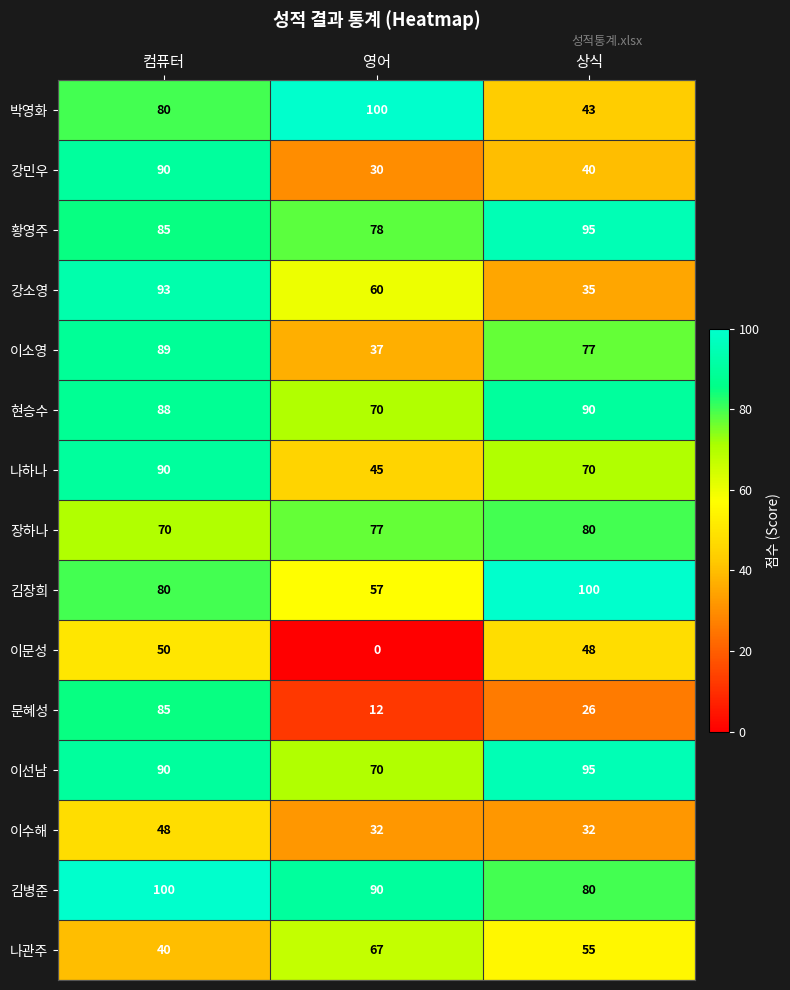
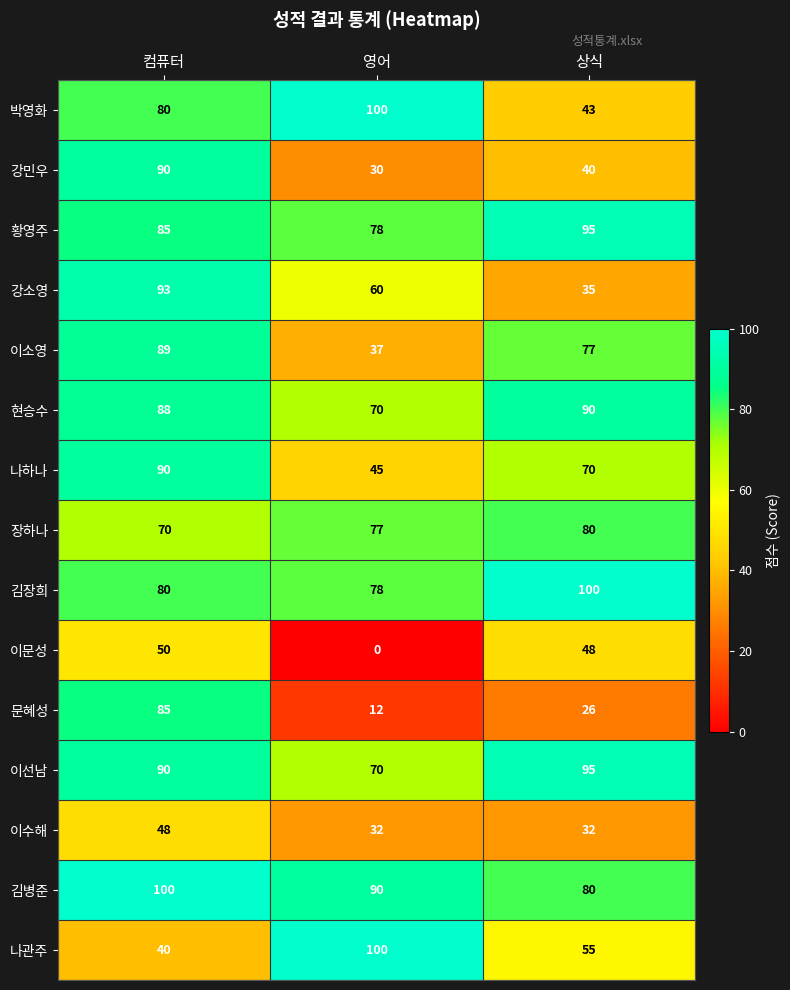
  {
    "박영화": {
      "컴퓨터": 80,
      "영어": 100,
      "상식": 43
    },
    "강민우": {
      "컴퓨터": 90,
      "영어": 30,
      "상식": 40
    },
    "황영주": {
      "컴퓨터": 85,
      "영어": 78,
      "상식": 95
    },
    "강소영": {
      "컴퓨터": 93,
      "영어": 60,
      "상식": 35
    },
    "이소영": {
      "컴퓨터": 89,
      "영어": 37,
      "상식": 77
    },
    "현승수": {
      "컴퓨터": 88,
      "영어": 70,
      "상식": 90
    },
    "나하나": {
      "컴퓨터": 90,
      "영어": 45,
      "상식": 70
    },
    "장하나": {
      "컴퓨터": 70,
      "영어": 77,
      "상식": 80
    },
    "김장희": {
      "컴퓨터": 80,
-     "영어": 57,
+     "영어": 78,
      "상식": 100
    },
    "이문성": {
      "컴퓨터": 50,
      "영어": 0,
      "상식": 48
    },
    "문혜성": {
      "컴퓨터": 85,
      "영어": 12,
      "상식": 26
    },
    "이선남": {
      "컴퓨터": 90,
      "영어": 70,
      "상식": 95
    },
    "이수해": {
      "컴퓨터": 48,
      "영어": 32,
      "상식": 32
    },
    "김병준": {
      "컴퓨터": 100,
      "영어": 90,
      "상식": 80
    },
    "나관주": {
      "컴퓨터": 40,
-     "영어": 67,
+     "영어": 100,
      "상식": 55
    }
  }
